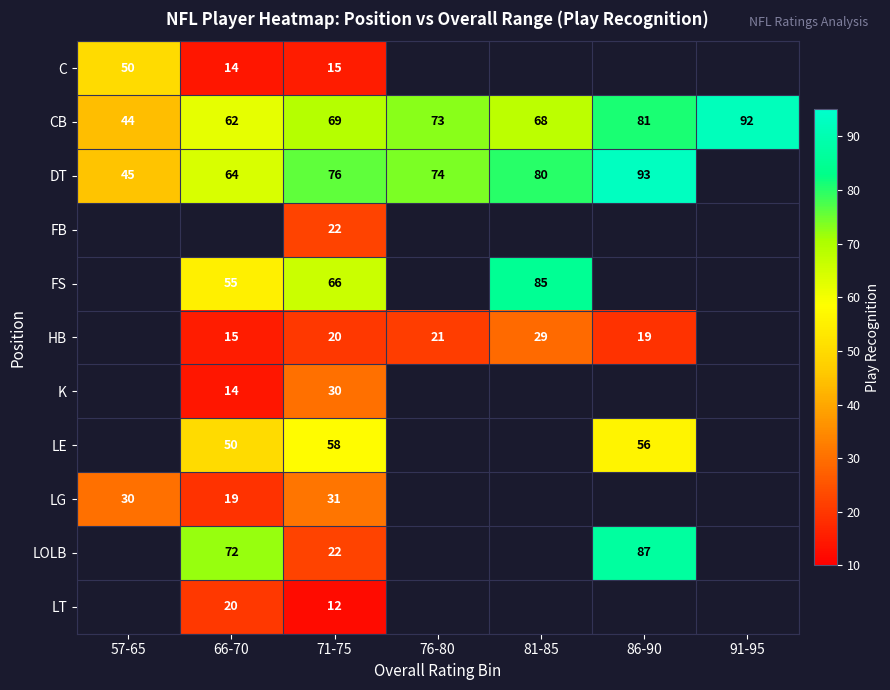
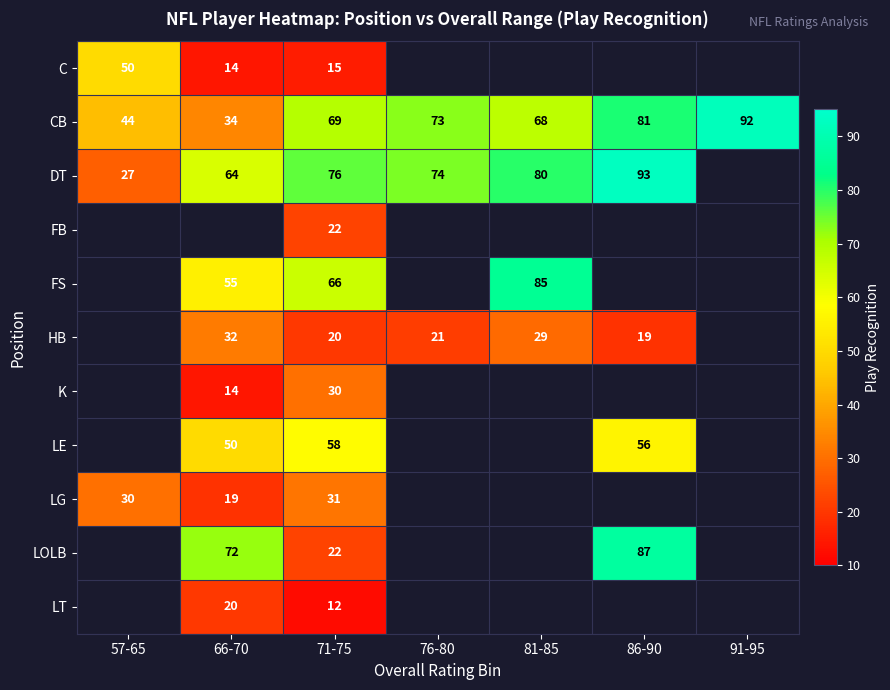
  {
    "C": {
      "57-65": 50,
      "66-70": 14,
      "71-75": 15
    },
    "CB": {
      "57-65": 44,
-     "66-70": 62,
+     "66-70": 34,
      "71-75": 69,
      "76-80": 73,
      "81-85": 68,
      "86-90": 81,
      "91-95": 92
    },
    "DT": {
-     "57-65": 45,
+     "57-65": 27,
      "66-70": 64,
      "71-75": 76,
      "76-80": 74,
      "81-85": 80,
      "86-90": 93
    },
    "FB": {
      "71-75": 22
    },
    "FS": {
      "66-70": 55,
      "71-75": 66,
      "81-85": 85
    },
    "HB": {
-     "66-70": 15,
+     "66-70": 32,
      "71-75": 20,
      "76-80": 21,
      "81-85": 29,
      "86-90": 19
    },
    "K": {
      "66-70": 14,
      "71-75": 30
    },
    "LE": {
      "66-70": 50,
      "71-75": 58,
      "86-90": 56
    },
    "LG": {
      "57-65": 30,
      "66-70": 19,
      "71-75": 31
    },
    "LOLB": {
      "66-70": 72,
      "71-75": 22,
      "86-90": 87
    },
    "LT": {
      "66-70": 20,
      "71-75": 12
    }
  }
